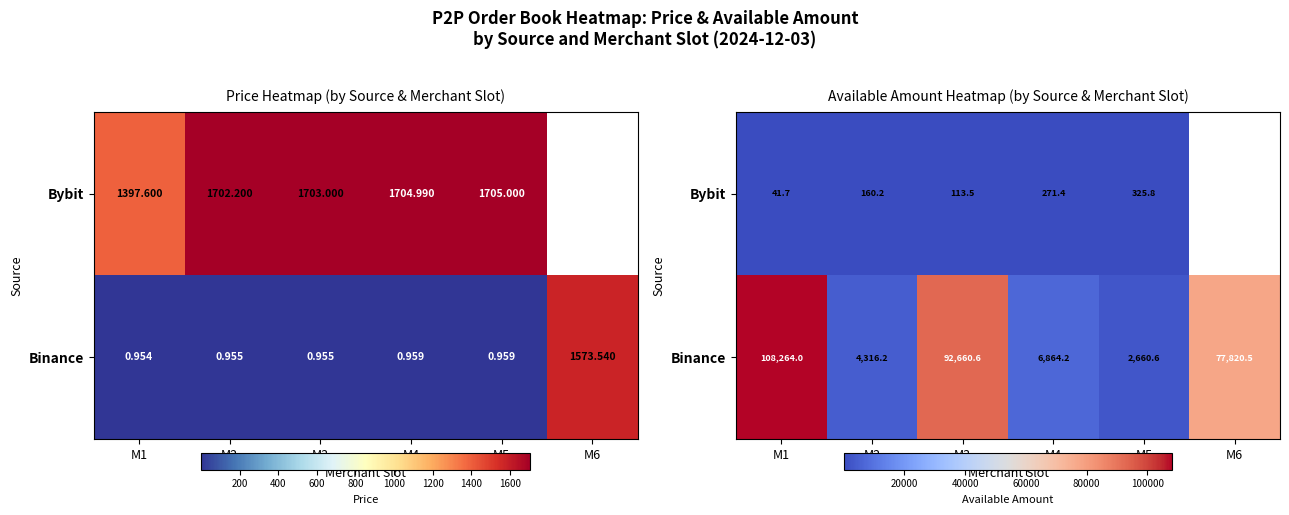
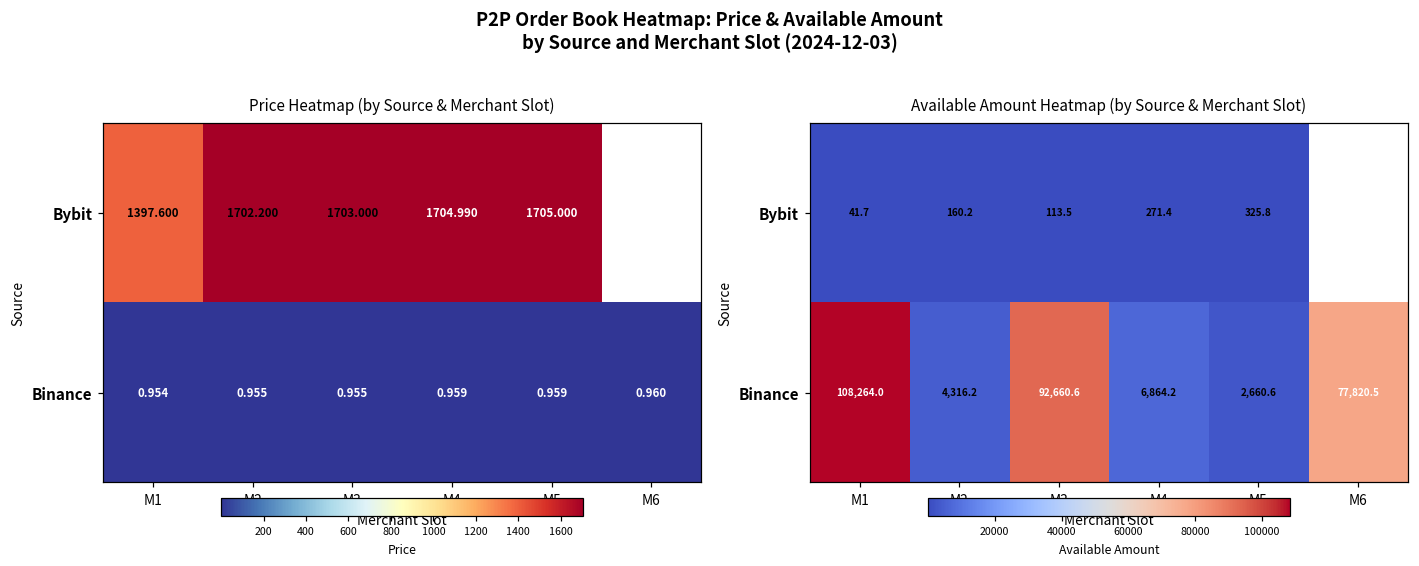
  {
    "Price Heatmap (by Source & Merchant Slot)": {
      "Bybit": {
        "M1": "1397.600"
      },
      "Binance": {
        "M1": "0.954",
-       "M6": "1573.540"
+       "M6": "0.960"
      }
    },
    "Available Amount Heatmap (by Source & Merchant Slot)": {
      "Bybit": {
        "M1": "41.7"
      },
      "Binance": {
        "M1": "108,264.0",
        "M6": "77,820.5"
      }
    }
  }
